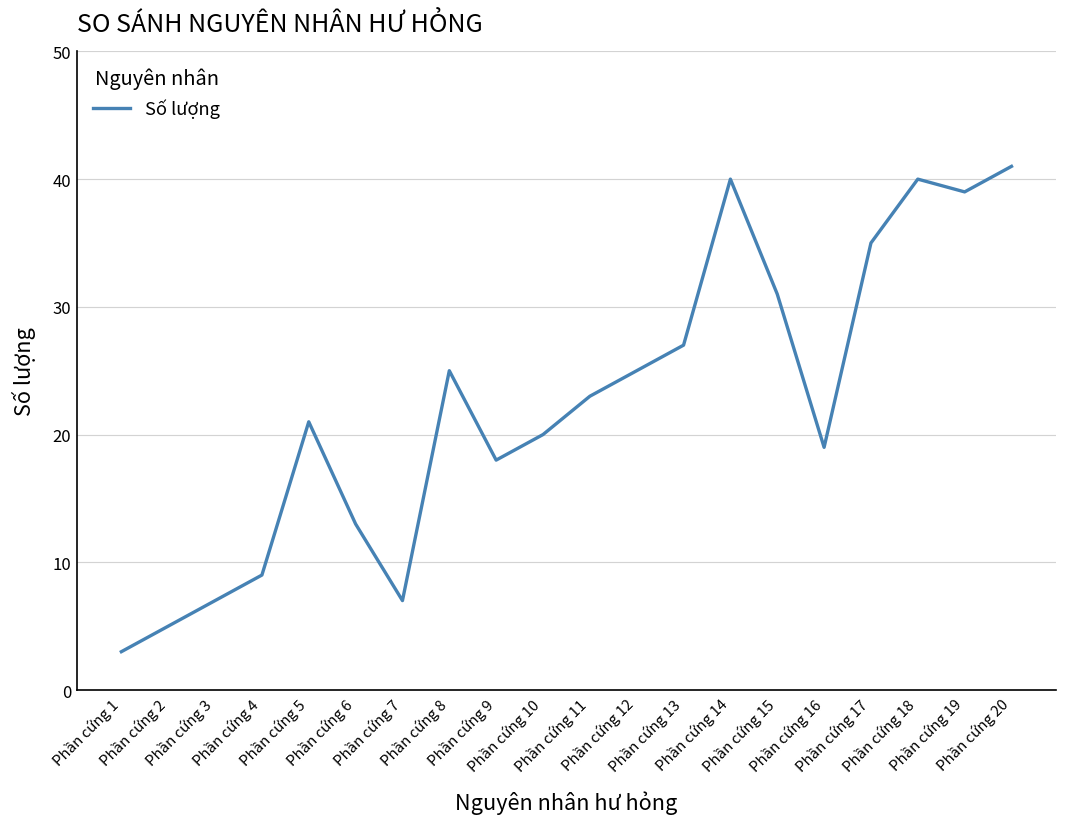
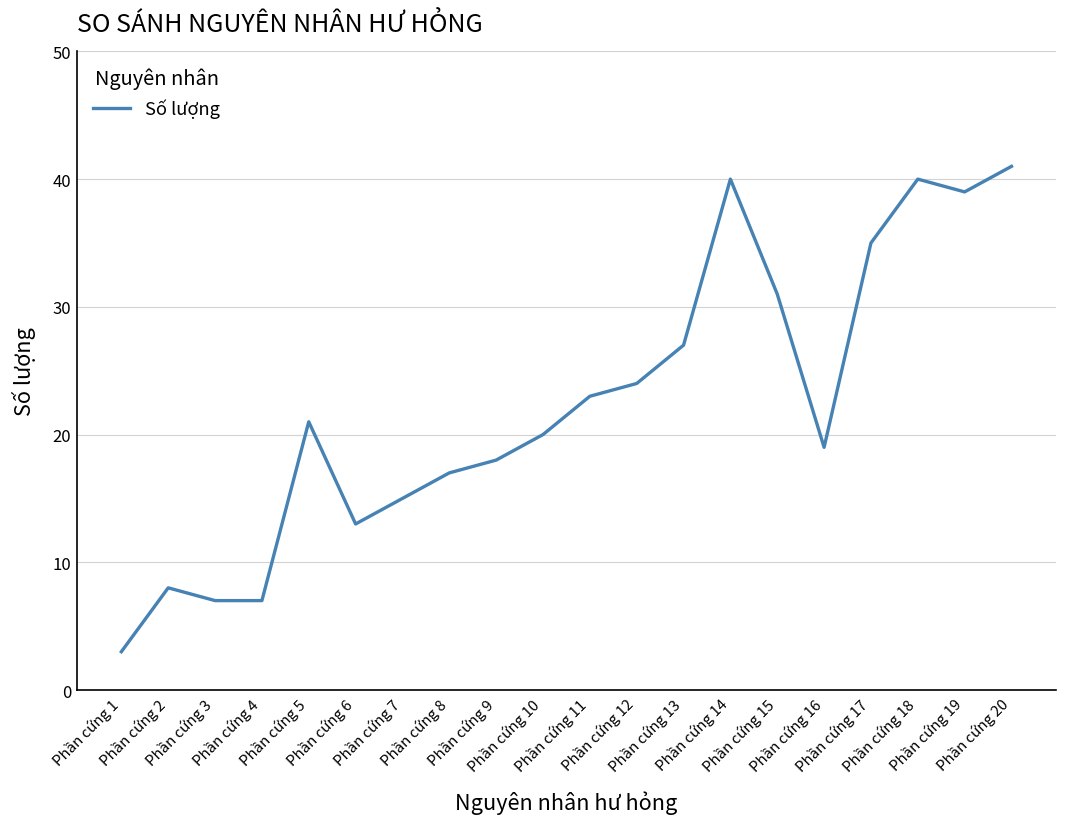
  {
    "Phần cứng 1": 3,
-   "Phần cứng 2": 5,
+   "Phần cứng 2": 8,
    "Phần cứng 3": 7,
-   "Phần cứng 4": 9,
+   "Phần cứng 4": 7,
    "Phần cứng 5": 21,
    "Phần cứng 6": 13,
-   "Phần cứng 7": 7,
-   "Phần cứng 8": 25,
+   "Phần cứng 7": 15,
+   "Phần cứng 8": 17,
    "Phần cứng 9": 18,
    "Phần cứng 10": 20,
    "Phần cứng 11": 23,
-   "Phần cứng 12": 25,
+   "Phần cứng 12": 24,
    "Phần cứng 13": 27,
    "Phần cứng 14": 40,
    "Phần cứng 15": 31,
    "Phần cứng 16": 19,
    "Phần cứng 17": 35,
    "Phần cứng 18": 40,
    "Phần cứng 19": 39,
    "Phần cứng 20": 41
  }
